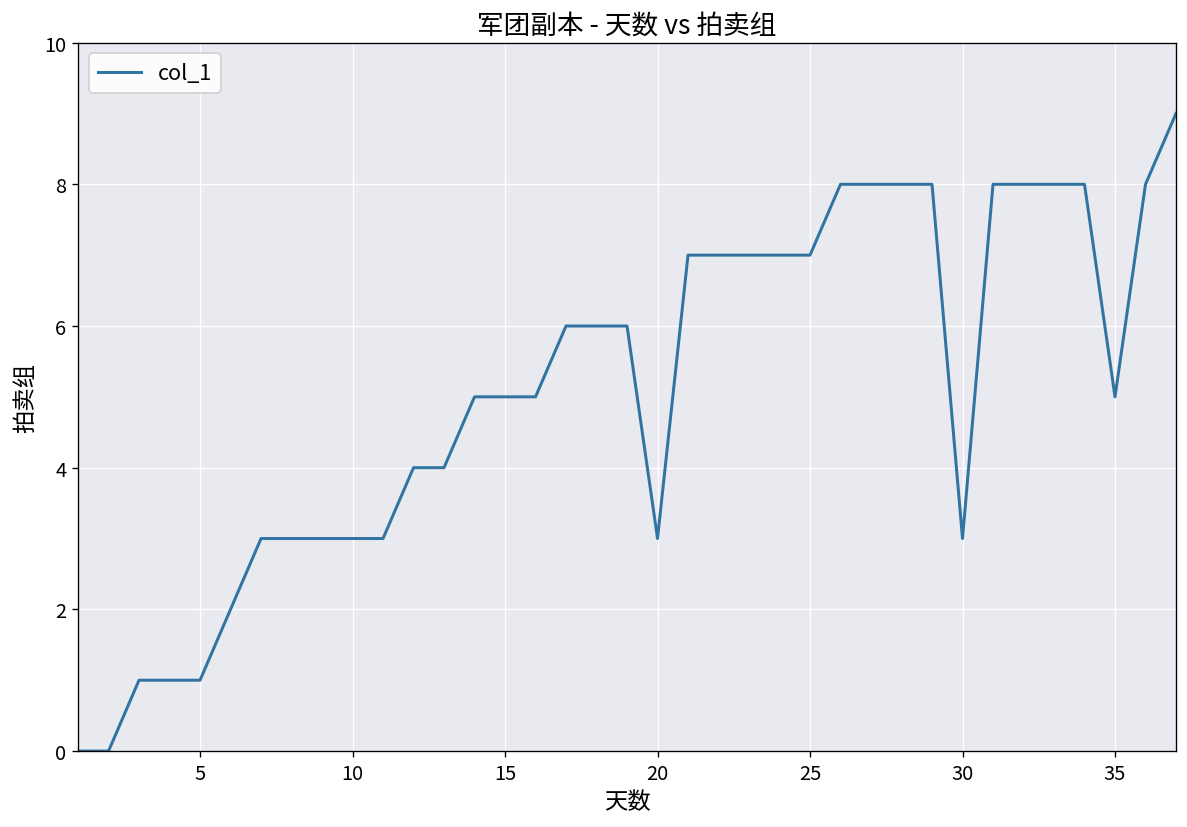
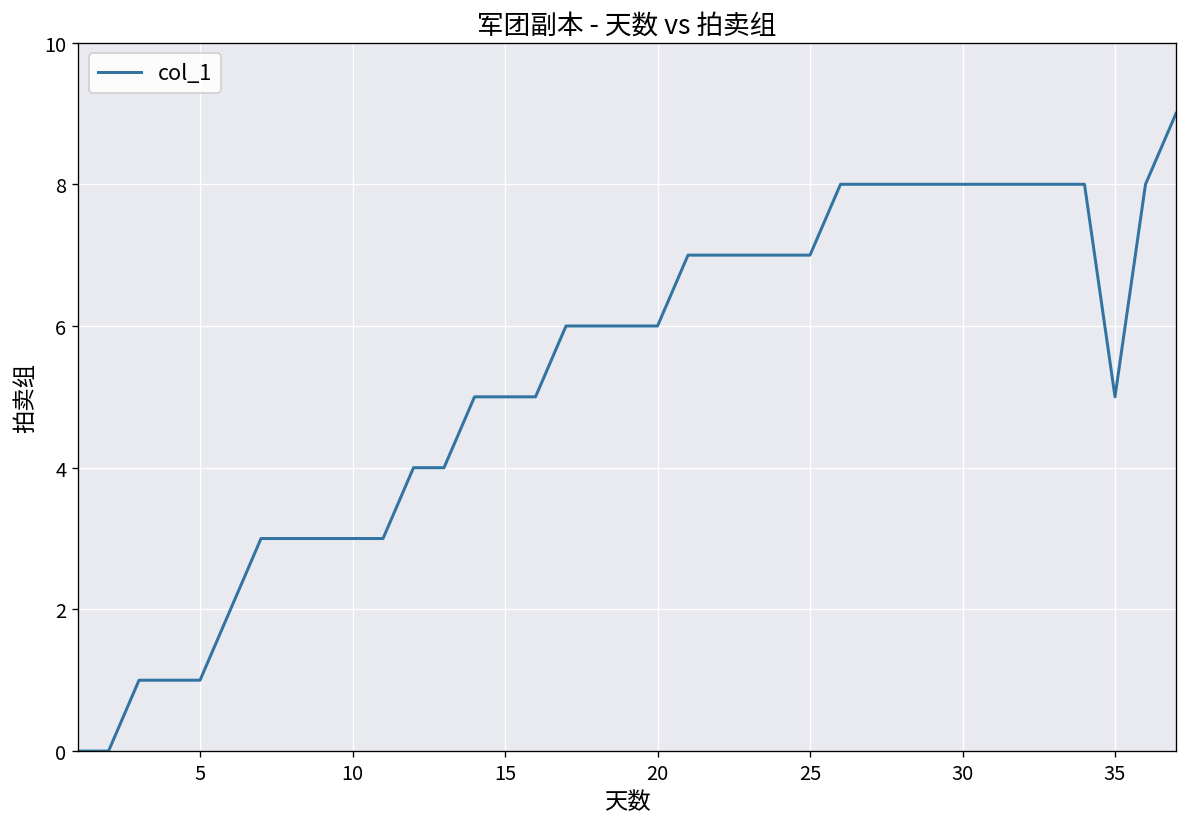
  {
    "5": 1,
    "10": 3,
    "15": 5,
-   "20": 3,
+   "20": 6,
    "25": 7,
-   "30": 3,
+   "30": 8,
    "35": 5
  }
